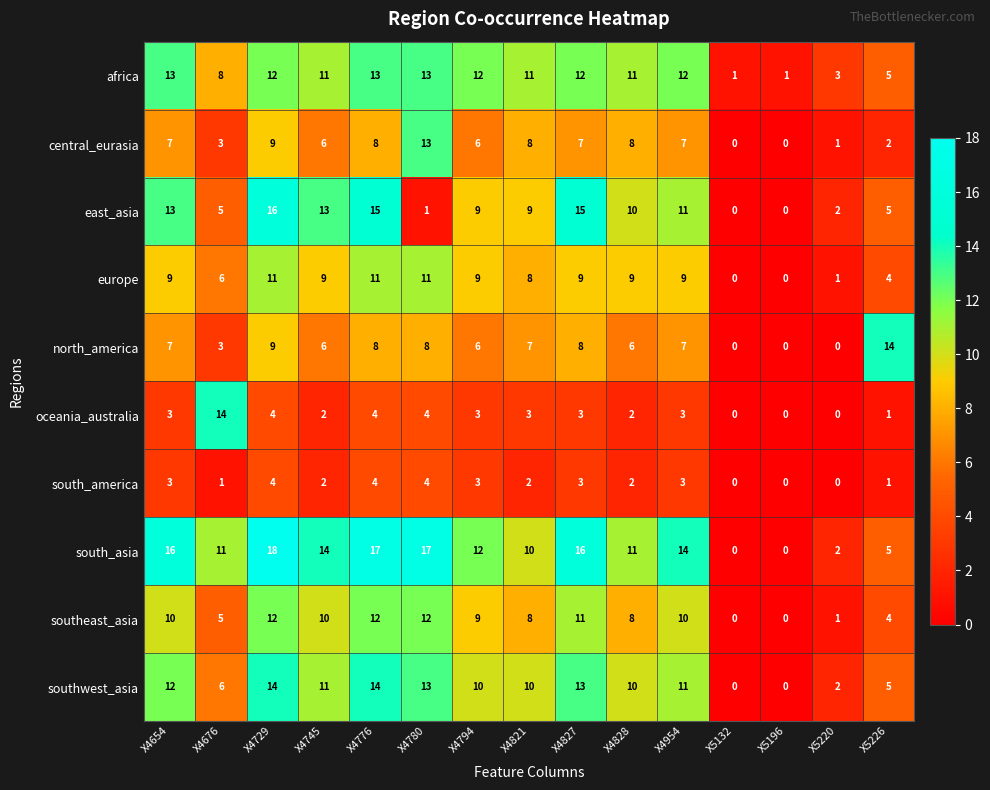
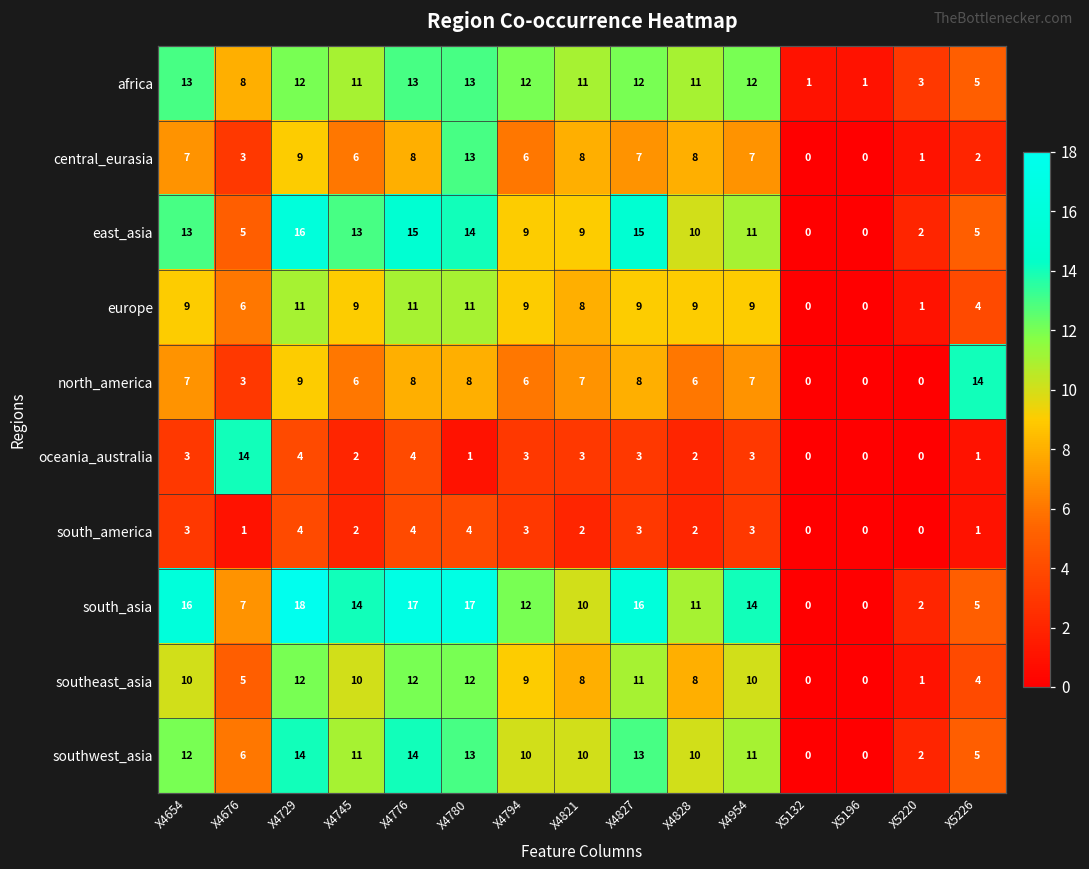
  {
    "africa": {
      "X4654": 13,
      "X4676": 8,
      "X4729": 12,
      "X4745": 11,
      "X4776": 13,
      "X4780": 13,
      "X4794": 12,
      "X4821": 11,
      "X4827": 12,
      "X4828": 11,
      "X4954": 12,
      "X5132": 1,
      "X5196": 1,
      "X5220": 3,
      "X5226": 5
    },
    "central_eurasia": {
      "X4654": 7,
      "X4676": 3,
      "X4729": 9,
      "X4745": 6,
      "X4776": 8,
      "X4780": 13,
      "X4794": 6,
      "X4821": 8,
      "X4827": 7,
      "X4828": 8,
      "X4954": 7,
      "X5132": 0,
      "X5196": 0,
      "X5220": 1,
      "X5226": 2
    },
    "east_asia": {
      "X4654": 13,
      "X4676": 5,
      "X4729": 16,
      "X4745": 13,
      "X4776": 15,
-     "X4780": 1,
+     "X4780": 14,
      "X4794": 9,
      "X4821": 9,
      "X4827": 15,
      "X4828": 10,
      "X4954": 11,
      "X5132": 0,
      "X5196": 0,
      "X5220": 2,
      "X5226": 5
    },
    "europe": {
      "X4654": 9,
      "X4676": 6,
      "X4729": 11,
      "X4745": 9,
      "X4776": 11,
      "X4780": 11,
      "X4794": 9,
      "X4821": 8,
      "X4827": 9,
      "X4828": 9,
      "X4954": 9,
      "X5132": 0,
      "X5196": 0,
      "X5220": 1,
      "X5226": 4
    },
    "north_america": {
      "X4654": 7,
      "X4676": 3,
      "X4729": 9,
      "X4745": 6,
      "X4776": 8,
      "X4780": 8,
      "X4794": 6,
      "X4821": 7,
      "X4827": 8,
      "X4828": 6,
      "X4954": 7,
      "X5132": 0,
      "X5196": 0,
      "X5220": 0,
      "X5226": 14
    },
    "oceania_australia": {
      "X4654": 3,
      "X4676": 14,
      "X4729": 4,
      "X4745": 2,
      "X4776": 4,
-     "X4780": 4,
+     "X4780": 1,
      "X4794": 3,
      "X4821": 3,
      "X4827": 3,
      "X4828": 2,
      "X4954": 3,
      "X5132": 0,
      "X5196": 0,
      "X5220": 0,
      "X5226": 1
    },
    "south_america": {
      "X4654": 3,
      "X4676": 1,
      "X4729": 4,
      "X4745": 2,
      "X4776": 4,
      "X4780": 4,
      "X4794": 3,
      "X4821": 2,
      "X4827": 3,
      "X4828": 2,
      "X4954": 3,
      "X5132": 0,
      "X5196": 0,
      "X5220": 0,
      "X5226": 1
    },
    "south_asia": {
      "X4654": 16,
-     "X4676": 11,
+     "X4676": 7,
      "X4729": 18,
      "X4745": 14,
      "X4776": 17,
      "X4780": 17,
      "X4794": 12,
      "X4821": 10,
      "X4827": 16,
      "X4828": 11,
      "X4954": 14,
      "X5132": 0,
      "X5196": 0,
      "X5220": 2,
      "X5226": 5
    },
    "southeast_asia": {
      "X4654": 10,
      "X4676": 5,
      "X4729": 12,
      "X4745": 10,
      "X4776": 12,
      "X4780": 12,
      "X4794": 9,
      "X4821": 8,
      "X4827": 11,
      "X4828": 8,
      "X4954": 10,
      "X5132": 0,
      "X5196": 0,
      "X5220": 1,
      "X5226": 4
    },
    "southwest_asia": {
      "X4654": 12,
      "X4676": 6,
      "X4729": 14,
      "X4745": 11,
      "X4776": 14,
      "X4780": 13,
      "X4794": 10,
      "X4821": 10,
      "X4827": 13,
      "X4828": 10,
      "X4954": 11,
      "X5132": 0,
      "X5196": 0,
      "X5220": 2,
      "X5226": 5
    }
  }
